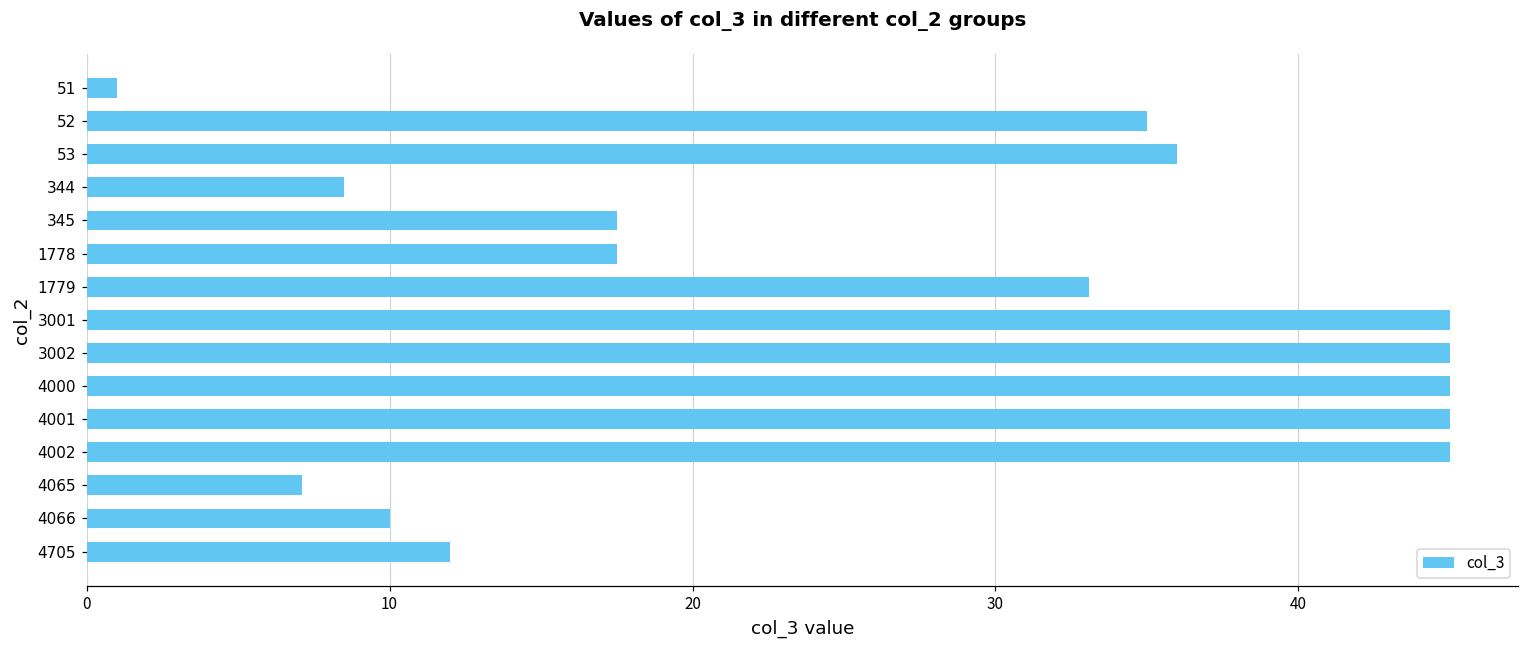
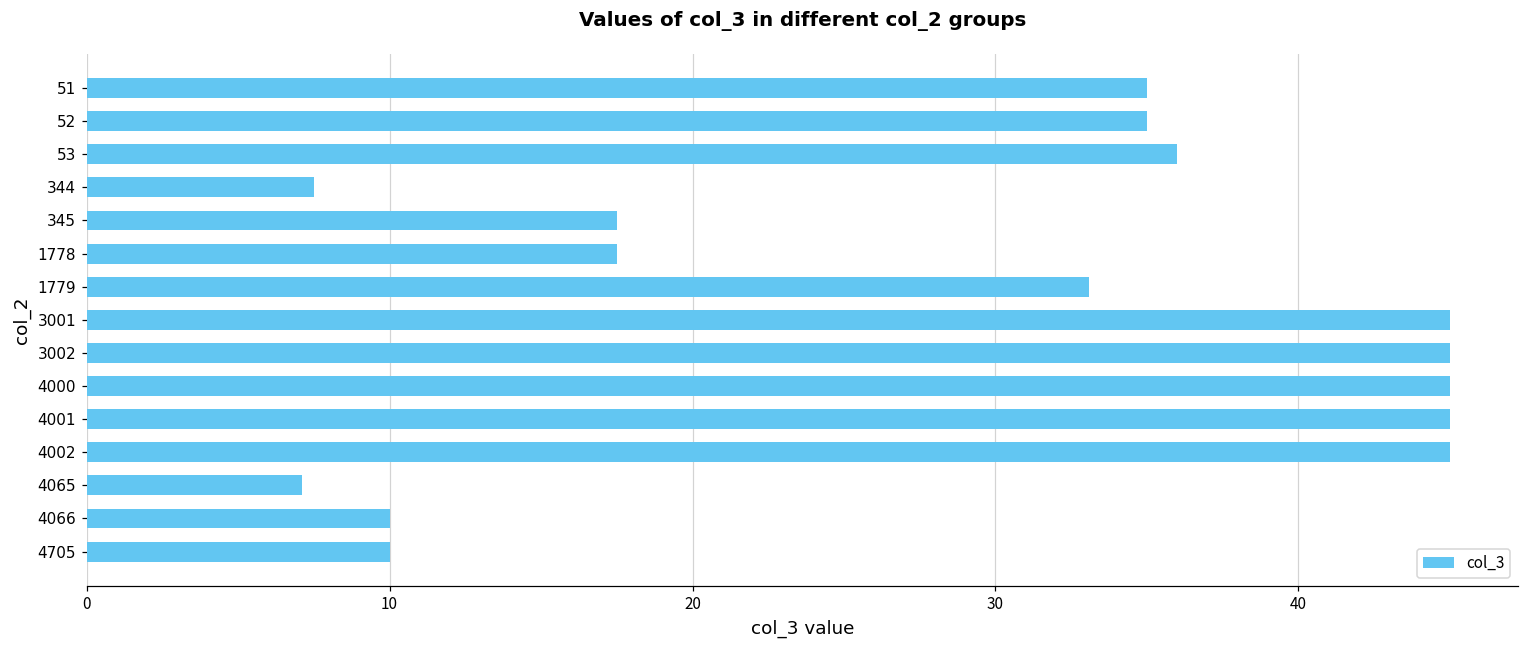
  {
-   "51": 1,
+   "51": 35,
    "52": 35.0,
    "53": 36.0,
-   "344": 8.5,
+   "344": 7.5,
    "345": 17.5,
    "1778": 17.5,
    "1779": 33.1,
    "3001": 45.0,
    "3002": 45.0,
    "4000": 45.0,
    "4001": 45.0,
    "4002": 45.0,
    "4065": 7.1,
    "4066": 10.0,
-   "4705": 12
+   "4705": 10
  }
